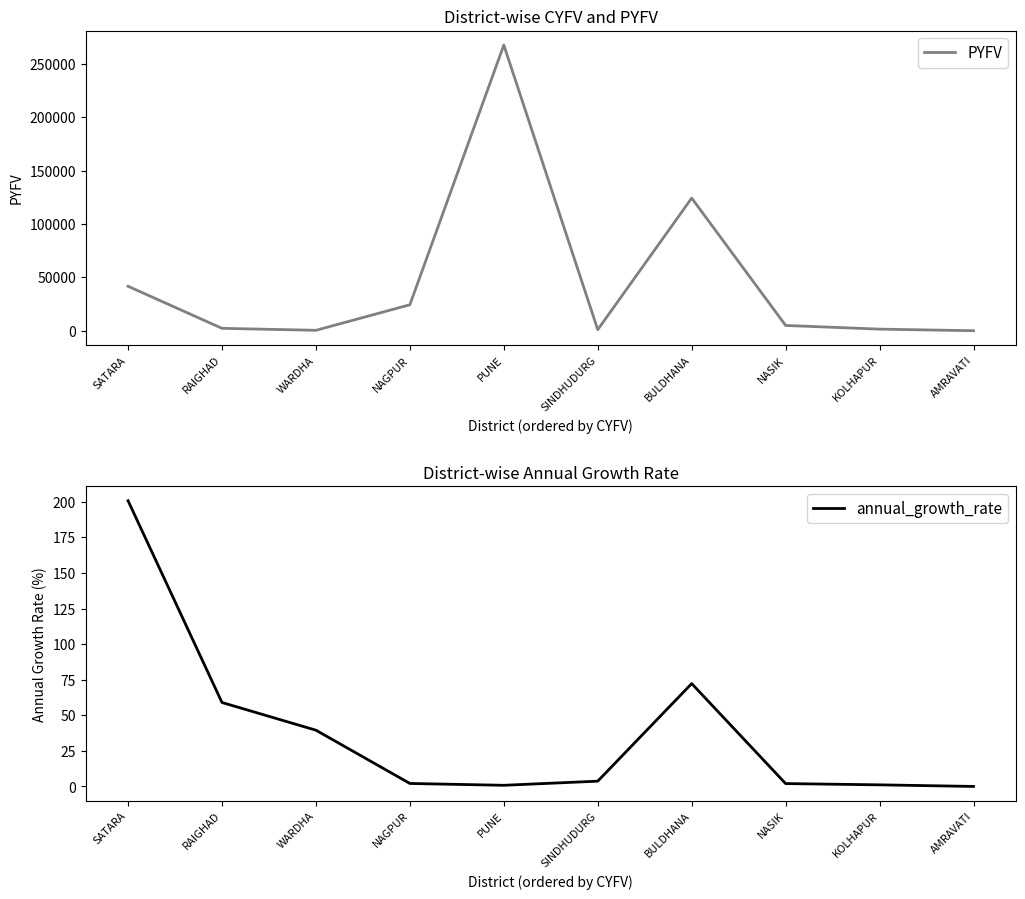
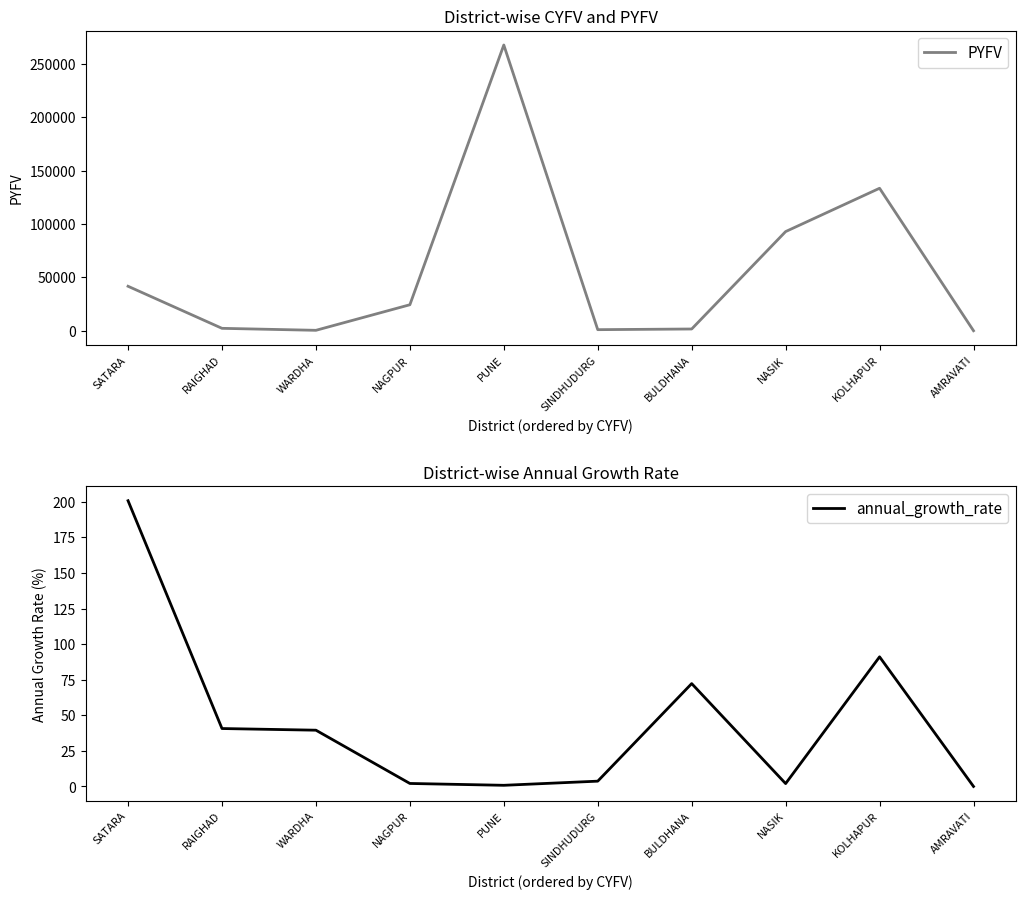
  {
    "District-wise CYFV and PYFV": {
      "SATARA": 42000,
      "RAIGHAD": 2000,
      "WARDHA": 0,
      "NAGPUR": 24000,
      "PUNE": 268000,
      "SINDHUDURG": 1000,
-     "BULDHANA": 124000,
-     "NASIK": 5000,
-     "KOLHAPUR": 2000,
+     "BULDHANA": 2000,
+     "NASIK": 93000,
+     "KOLHAPUR": 133000,
      "AMRAVATI": 0
    },
    "District-wise Annual Growth Rate": {
      "SATARA": 201,
-     "RAIGHAD": 59,
+     "RAIGHAD": 41,
      "WARDHA": 40,
      "NAGPUR": 2,
      "PUNE": 1,
      "SINDHUDURG": 4,
      "BULDHANA": 72,
      "NASIK": 2,
-     "KOLHAPUR": 1,
+     "KOLHAPUR": 91,
      "AMRAVATI": 0
    }
  }
